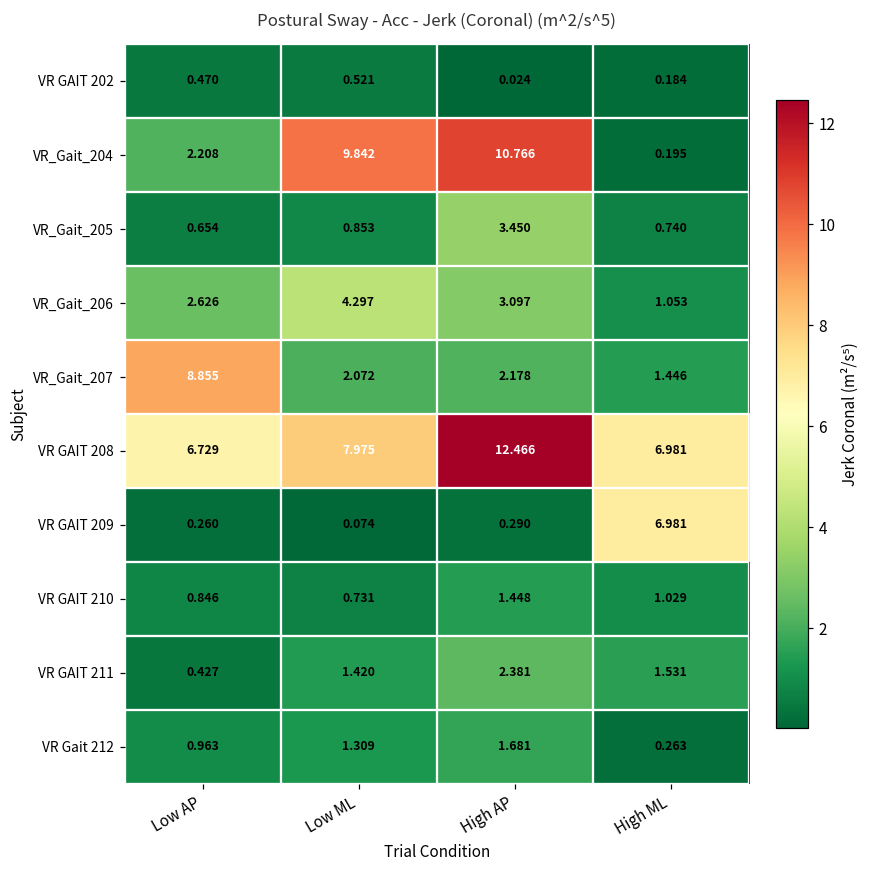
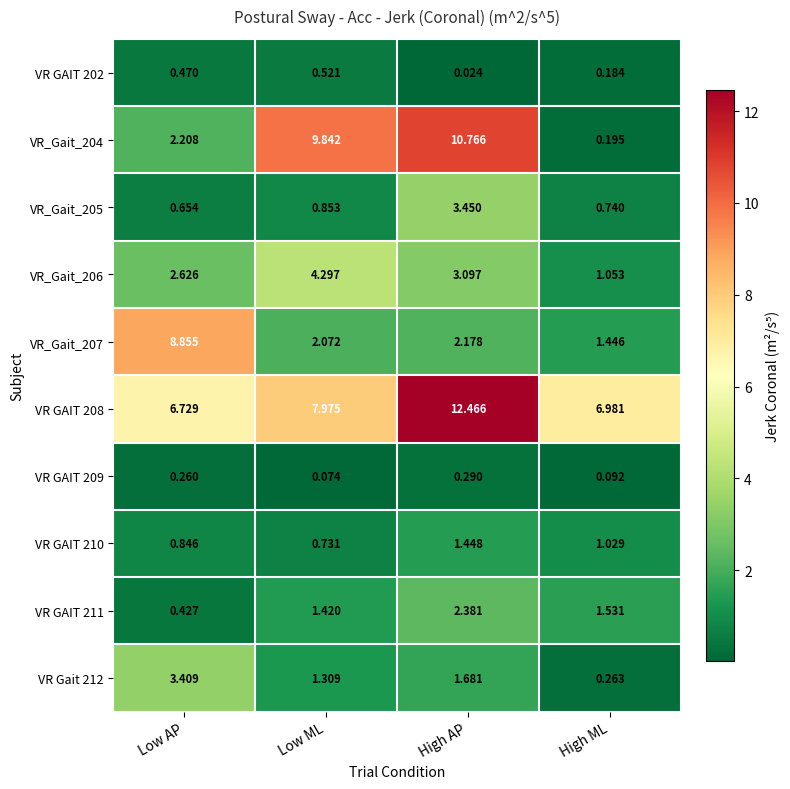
  {
    "VR GAIT 202": {
      "Low AP": 0.470,
      "Low ML": 0.521,
      "High AP": 0.024,
      "High ML": 0.184
    },
    "VR_Gait_204": {
      "Low AP": 2.208,
      "Low ML": 9.842,
      "High AP": 10.766,
      "High ML": 0.195
    },
    "VR_Gait_205": {
      "Low AP": 0.654,
      "Low ML": 0.853,
      "High AP": 3.450,
      "High ML": 0.740
    },
    "VR_Gait_206": {
      "Low AP": 2.626,
      "Low ML": 4.297,
      "High AP": 3.097,
      "High ML": 1.053
    },
    "VR_Gait_207": {
      "Low AP": 8.855,
      "Low ML": 2.072,
      "High AP": 2.178,
      "High ML": 1.446
    },
    "VR GAIT 208": {
      "Low AP": 6.729,
      "Low ML": 7.975,
      "High AP": 12.466,
      "High ML": 6.981
    },
    "VR GAIT 209": {
      "Low AP": 0.260,
      "Low ML": 0.074,
      "High AP": 0.290,
-     "High ML": 6.981
+     "High ML": 0.092
    },
    "VR GAIT 210": {
      "Low AP": 0.846,
      "Low ML": 0.731,
      "High AP": 1.448,
      "High ML": 1.029
    },
    "VR GAIT 211": {
      "Low AP": 0.427,
      "Low ML": 1.420,
      "High AP": 2.381,
      "High ML": 1.531
    },
    "VR Gait 212": {
-     "Low AP": 0.963,
+     "Low AP": 3.409,
      "Low ML": 1.309,
      "High AP": 1.681,
      "High ML": 0.263
    }
  }
